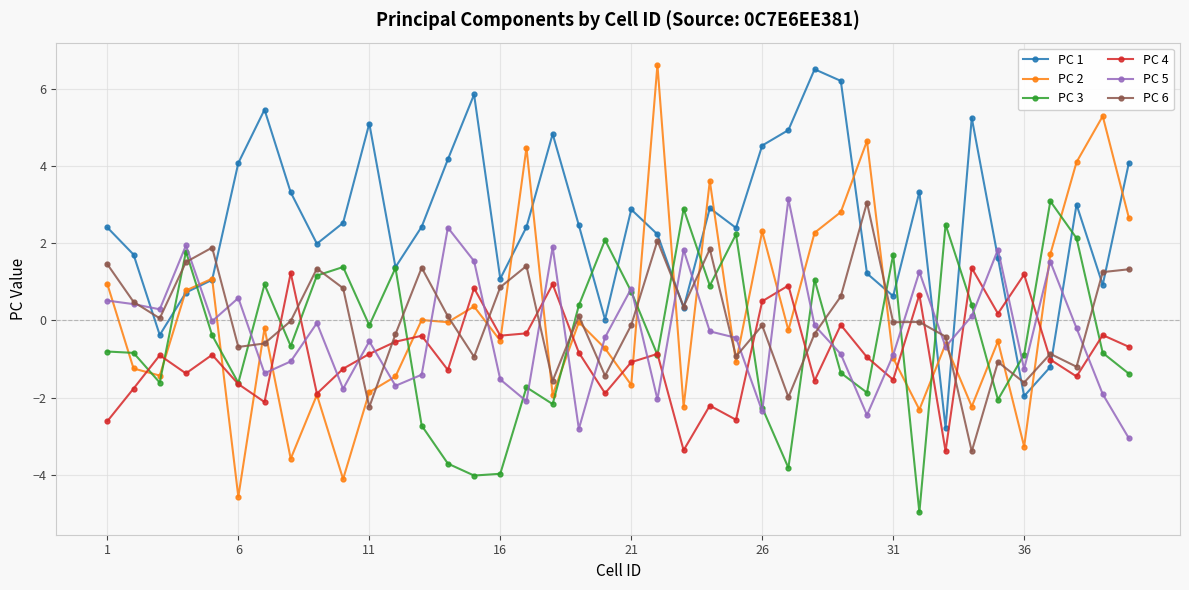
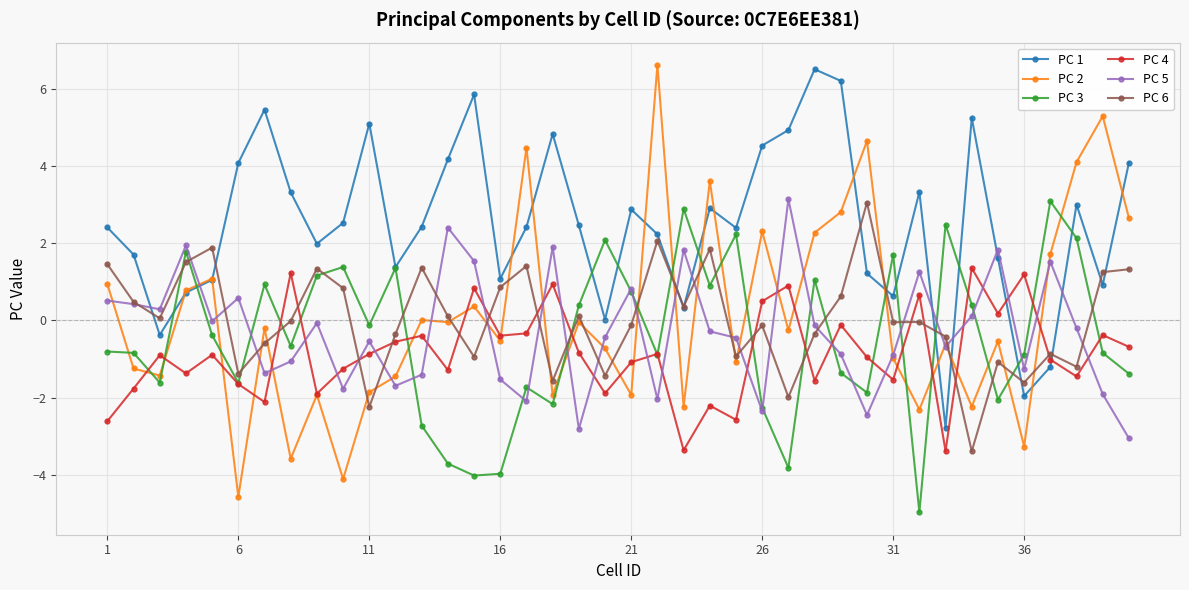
  {
    "PC 1": {
      "1": 2.4,
      "6": 4.1,
      "11": 5.1,
      "16": 1.1,
      "21": 2.9,
      "26": 4.5,
      "31": 0.6,
      "36": -2.0
    },
    "PC 2": {
      "1": 0.9,
      "6": -4.6,
      "11": -1.9,
      "16": -0.5,
-     "21": -1.7,
+     "21": -1.9,
      "26": 2.3,
      "31": -1.0,
      "36": -3.3
    },
    "PC 3": {
      "1": -0.8,
      "11": -0.1,
      "16": -4.0,
      "21": 0.8,
      "26": -2.3,
      "31": 1.7,
      "36": -0.9
    },
    "PC 4": {
      "1": -2.6,
      "11": -0.9,
      "16": -0.4,
      "21": -1.1,
      "26": 0.5,
      "31": -1.5,
      "36": 1.2
    },
    "PC 5": {
      "1": 0.5,
      "6": 0.6,
      "11": -0.5,
      "16": -1.5,
      "21": 0.8,
      "26": -2.4,
      "31": -0.9,
      "36": -1.3
    },
    "PC 6": {
      "1": 1.5,
-     "6": -0.7,
+     "6": -1.4,
      "11": -2.2,
      "16": 0.9,
      "21": -0.1,
      "26": -0.1,
      "31": 0.0,
      "36": -1.6
    }
  }
